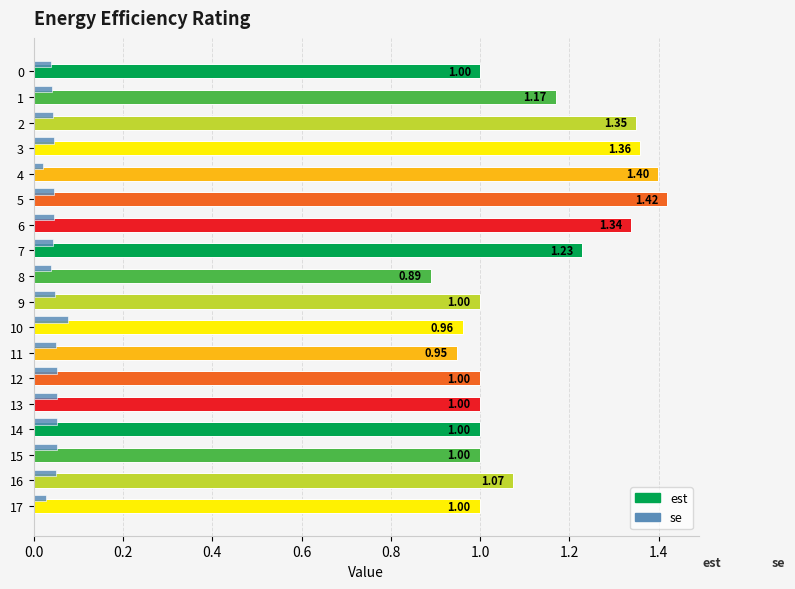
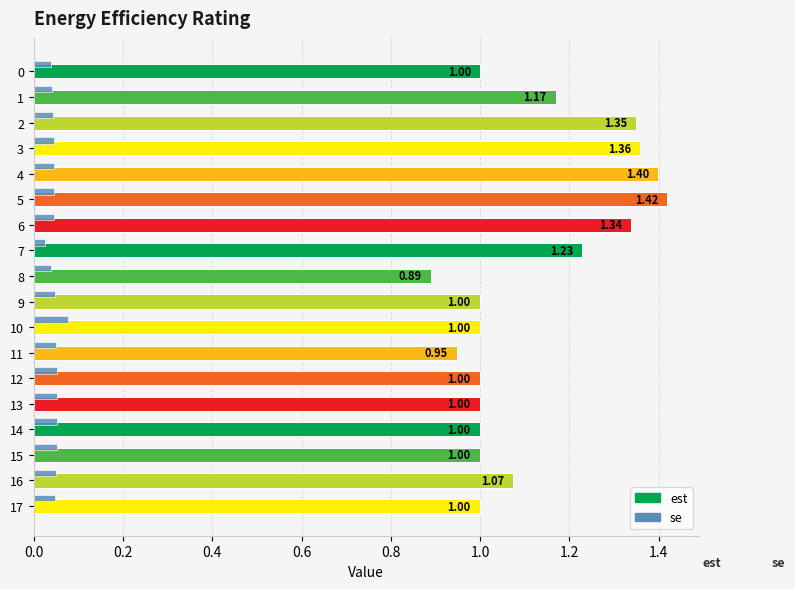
  {
    "est": {
      "0": 1.00,
      "1": 1.17,
      "2": 1.35,
      "3": 1.36,
      "4": 1.40,
      "5": 1.42,
      "6": 1.34,
      "7": 1.23,
      "8": 0.89,
      "9": 1.00,
-     "10": 0.96,
+     "10": 1.00,
      "11": 0.95,
      "12": 1.00,
      "13": 1.00,
      "14": 1.00,
      "15": 1.00,
      "16": 1.07,
      "17": 1.00
    },
    "se": {
      "0": 0.04,
      "1": 0.04,
      "2": 0.04,
      "3": 0.04,
-     "4": 0.02,
+     "4": 0.05,
      "5": 0.05,
      "6": 0.04,
-     "7": 0.04,
+     "7": 0.02,
      "8": 0.04,
      "9": 0.05,
      "10": 0.08,
      "11": 0.05,
      "12": 0.05,
      "13": 0.05,
      "14": 0.05,
      "15": 0.05,
      "16": 0.05,
-     "17": 0.03
+     "17": 0.05
    }
  }
